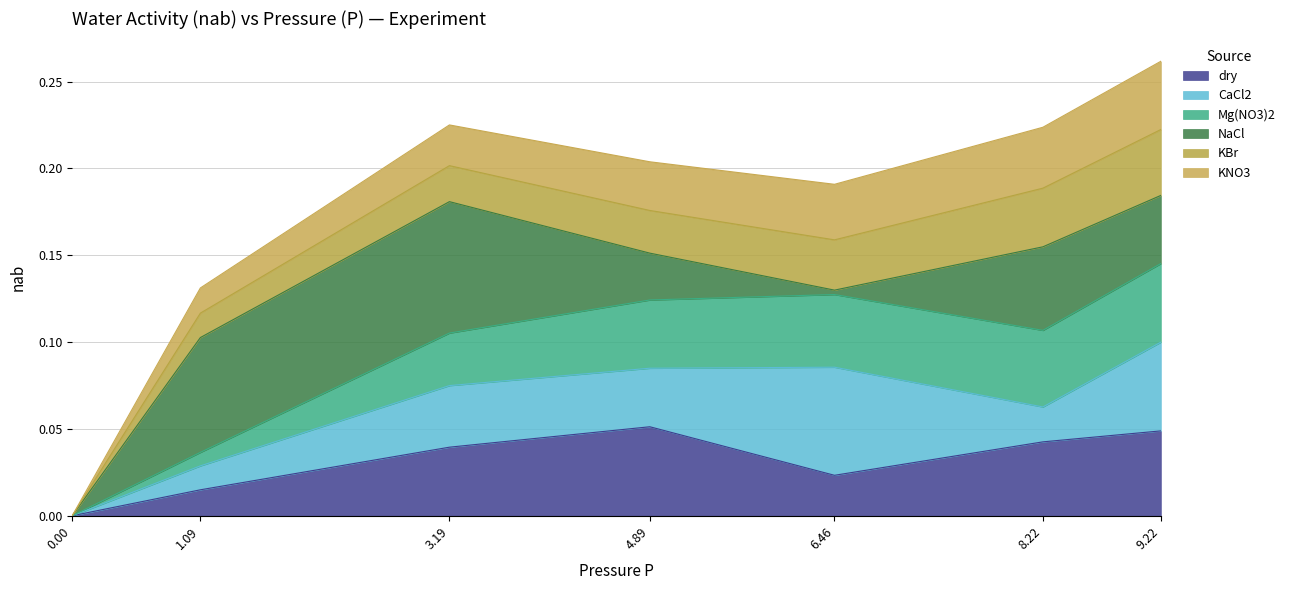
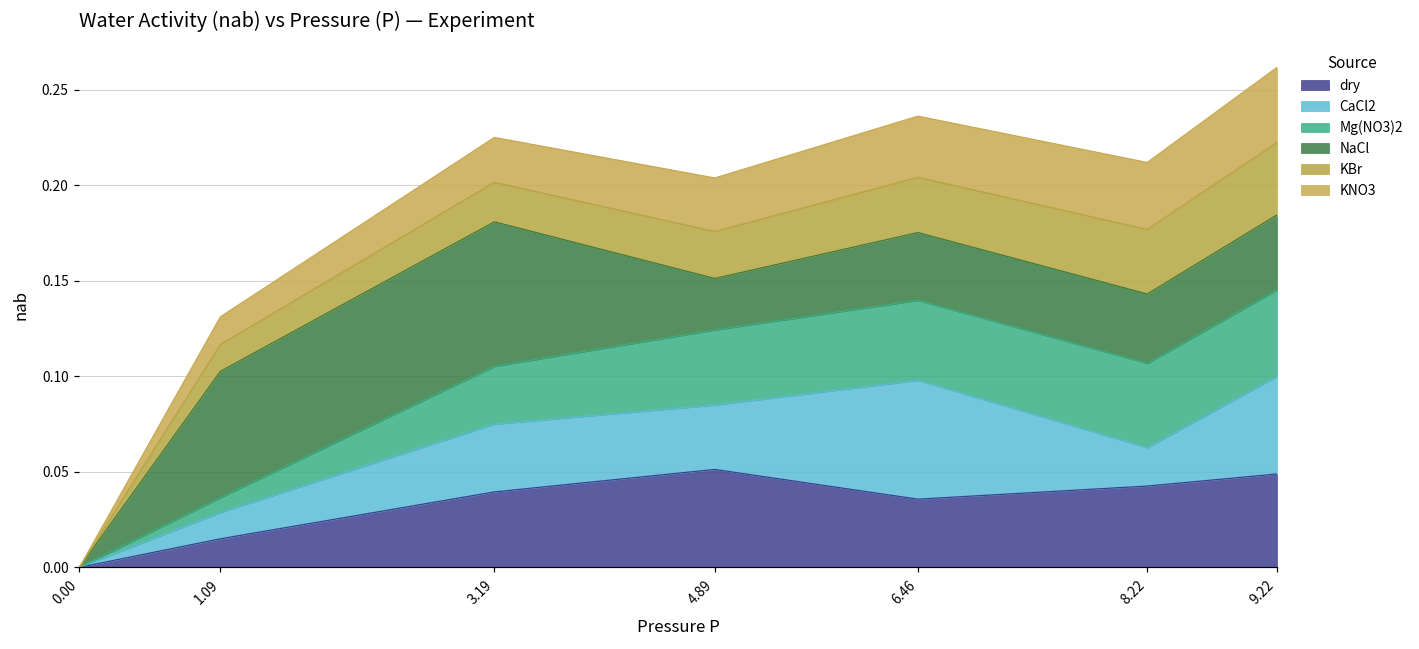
  {
    "dry": {
      "1.09": 0.015,
      "3.19": 0.039,
      "4.89": 0.051,
-     "6.46": 0.023,
+     "6.46": 0.036,
      "8.22": 0.043,
      "9.22": 0.049
    },
    "CaCl2": {
      "1.09": 0.014,
      "3.19": 0.035,
      "4.89": 0.034,
      "6.46": 0.062,
      "8.22": 0.020,
      "9.22": 0.051
    },
    "Mg(NO3)2": {
      "1.09": 0.008,
      "3.19": 0.030,
      "4.89": 0.039,
      "6.46": 0.042,
      "8.22": 0.044,
      "9.22": 0.045
    },
    "NaCl": {
      "1.09": 0.066,
      "3.19": 0.076,
      "4.89": 0.027,
-     "6.46": 0.003,
-     "8.22": 0.048,
+     "6.46": 0.035,
+     "8.22": 0.036,
      "9.22": 0.039
    }
  }
